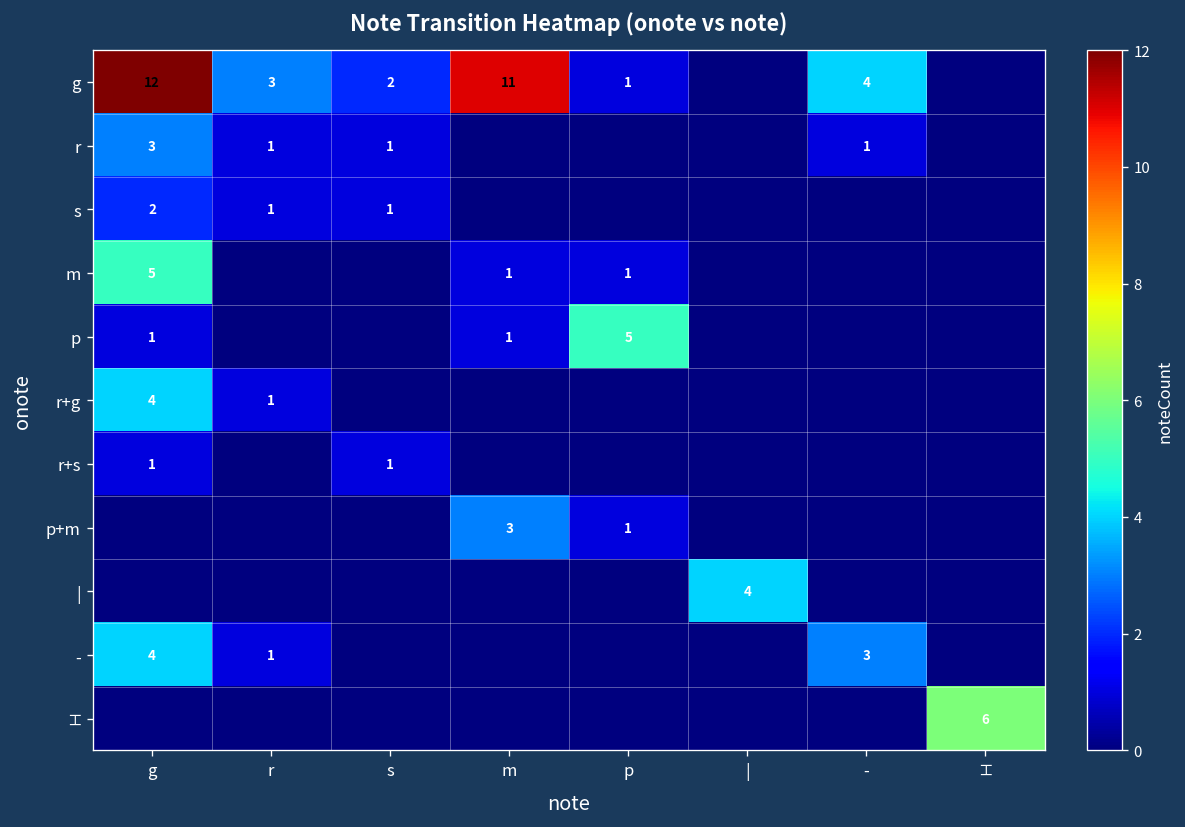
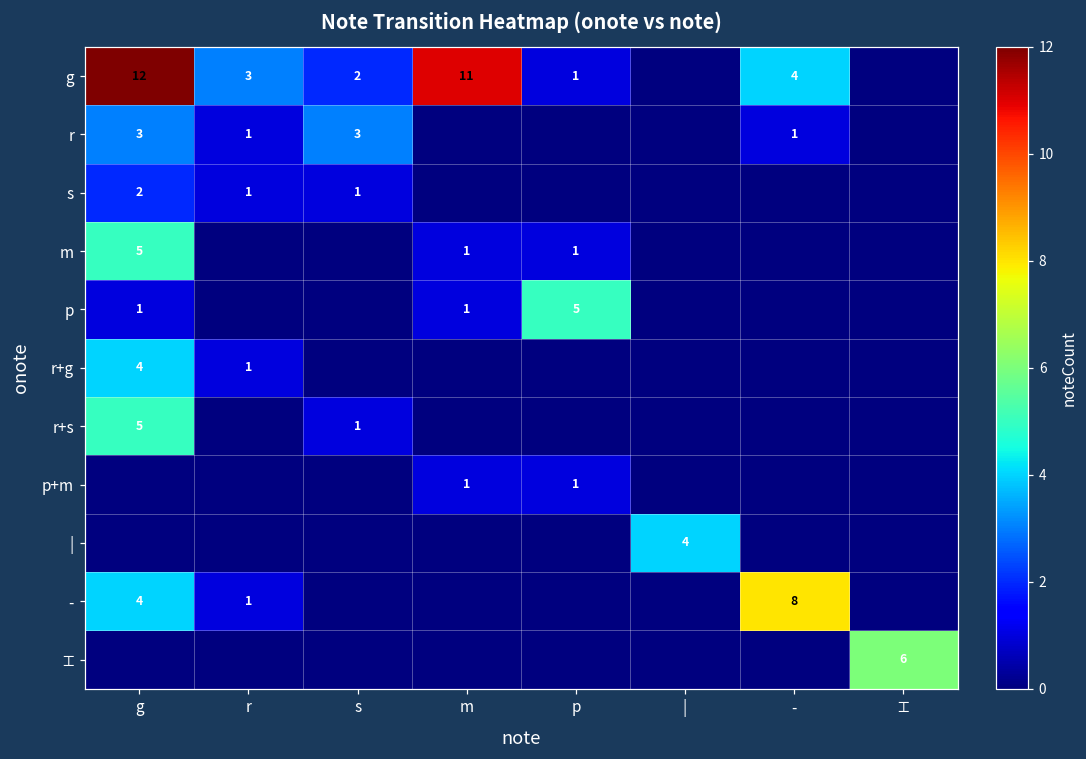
  {
    "g": {
      "g": 12,
      "r": 3,
      "s": 2,
      "m": 11,
      "p": 1,
      "-": 4
    },
    "r": {
      "g": 3,
      "r": 1,
-     "s": 1,
+     "s": 3,
      "-": 1
    },
    "s": {
      "g": 2,
      "r": 1,
      "s": 1
    },
    "m": {
      "g": 5,
      "m": 1,
      "p": 1
    },
    "p": {
      "g": 1,
      "m": 1,
      "p": 5
    },
    "r+g": {
      "g": 4,
      "r": 1
    },
    "r+s": {
-     "g": 1,
+     "g": 5,
      "s": 1
    },
    "p+m": {
-     "m": 3,
+     "m": 1,
      "p": 1
    },
    "|": {
      "|": 4
    },
    "-": {
      "g": 4,
      "r": 1,
-     "-": 3
+     "-": 8
    },
    "⌶": {
      "⌶": 6
    }
  }
